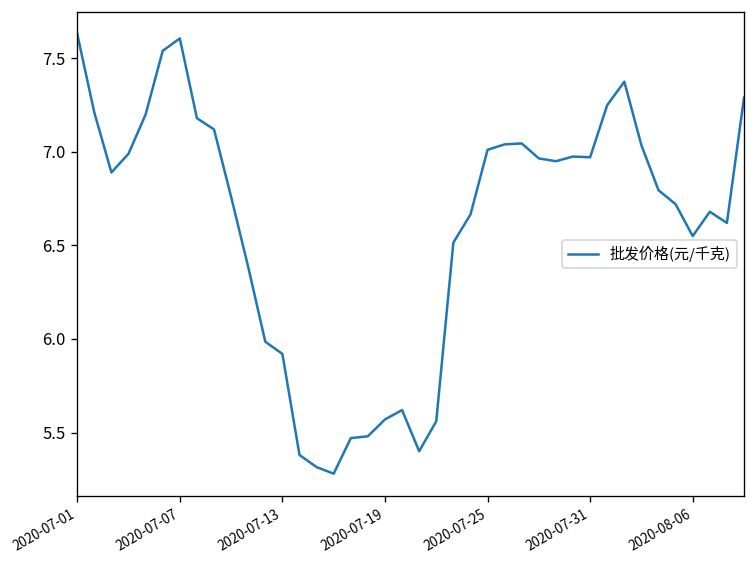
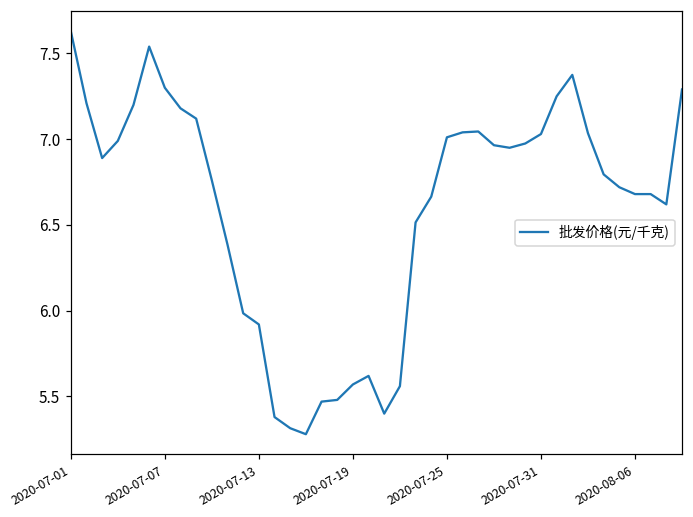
  {
    "2020-07-01": 7.63,
-   "2020-07-07": 7.61,
+   "2020-07-07": 7.30,
    "2020-07-13": 5.92,
    "2020-07-19": 5.57,
    "2020-07-25": 7.01,
-   "2020-07-31": 6.97,
-   "2020-08-06": 6.55
+   "2020-07-31": 7.03,
+   "2020-08-06": 6.68
  }
